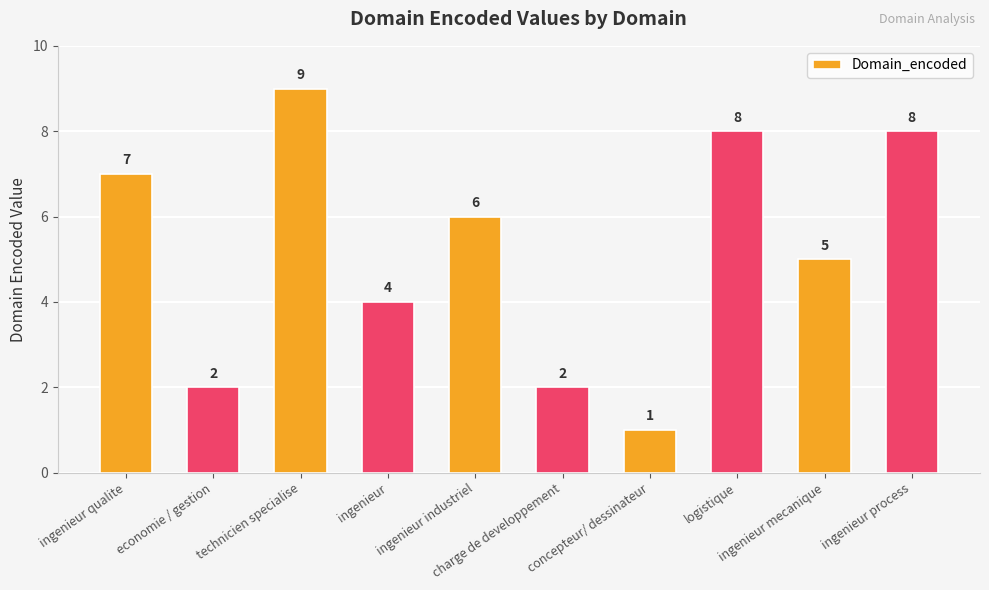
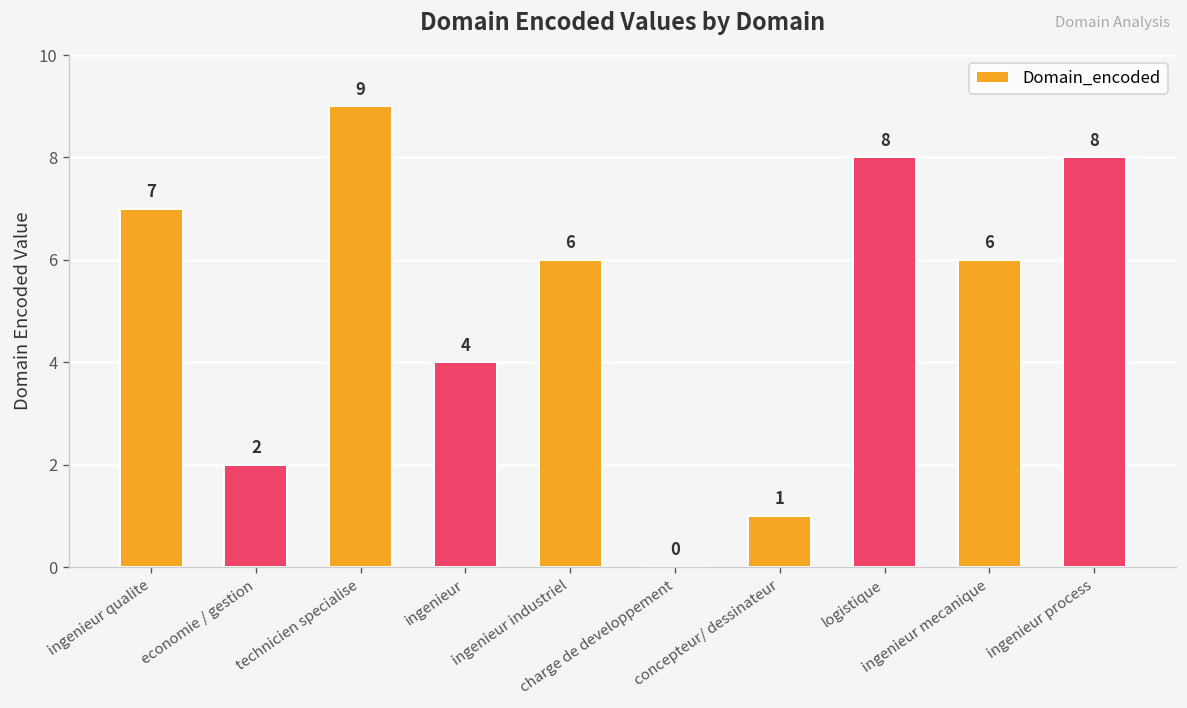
  {
    "ingenieur qualite": 7,
    "economie / gestion": 2,
    "technicien specialise": 9,
    "ingenieur": 4,
    "ingenieur industriel": 6,
-   "charge de developpement": 2,
+   "charge de developpement": 0,
    "concepteur/ dessinateur": 1,
    "logistique": 8,
-   "ingenieur mecanique": 5,
+   "ingenieur mecanique": 6,
    "ingenieur process": 8
  }
